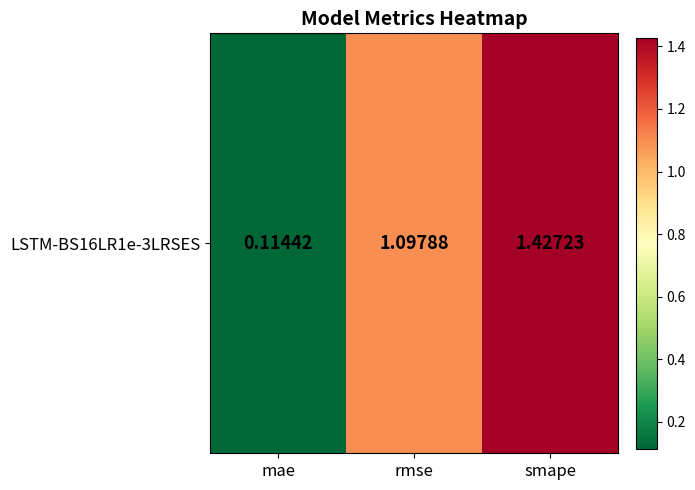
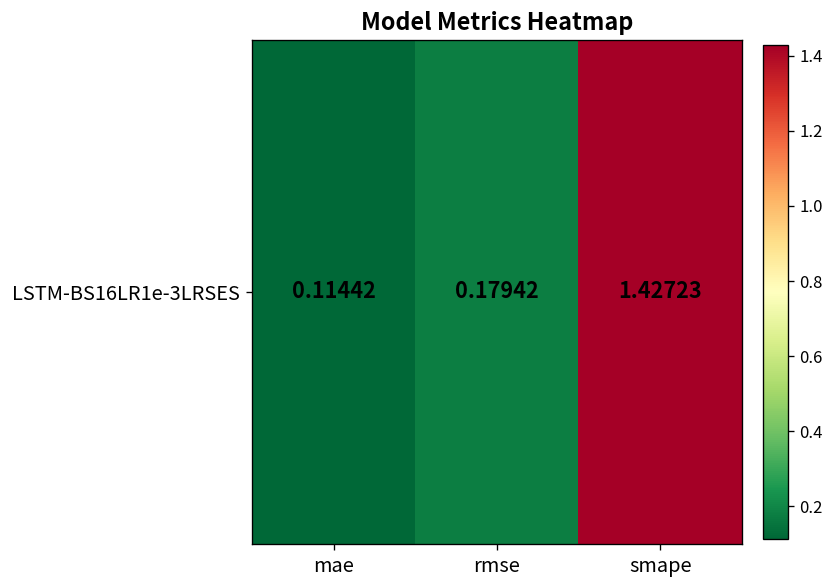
  {
    "LSTM-BS16LR1e-3LRSES": {
      "mae": 0.11442,
-     "rmse": 1.09788,
+     "rmse": 0.17942,
      "smape": 1.42723
    }
  }
